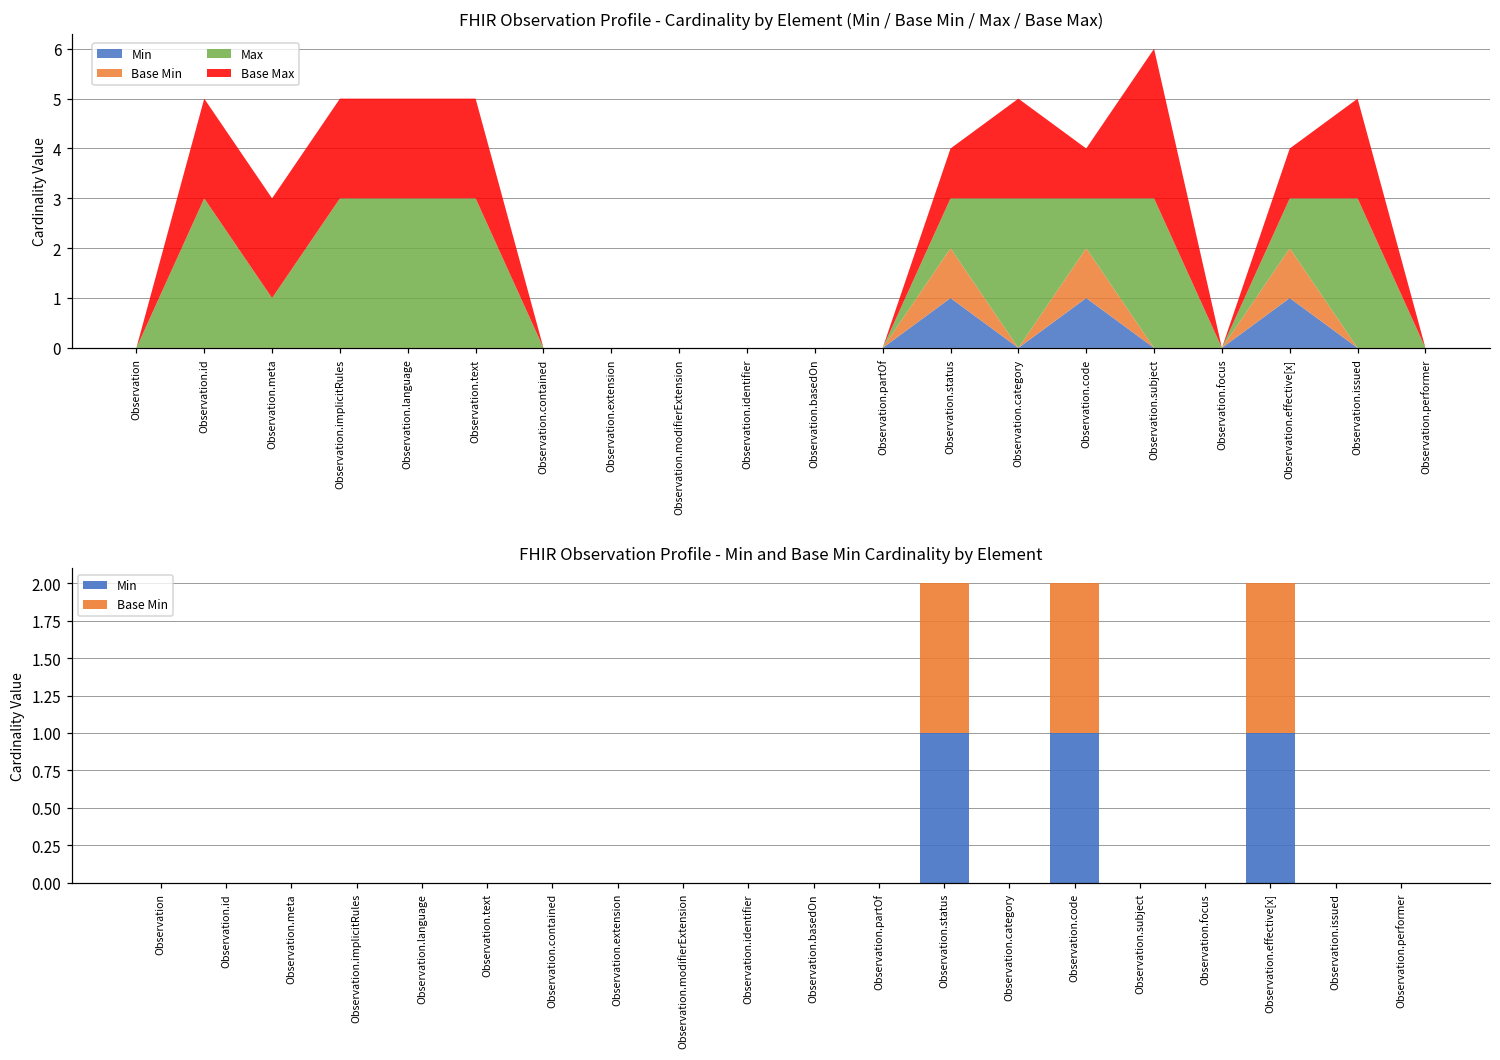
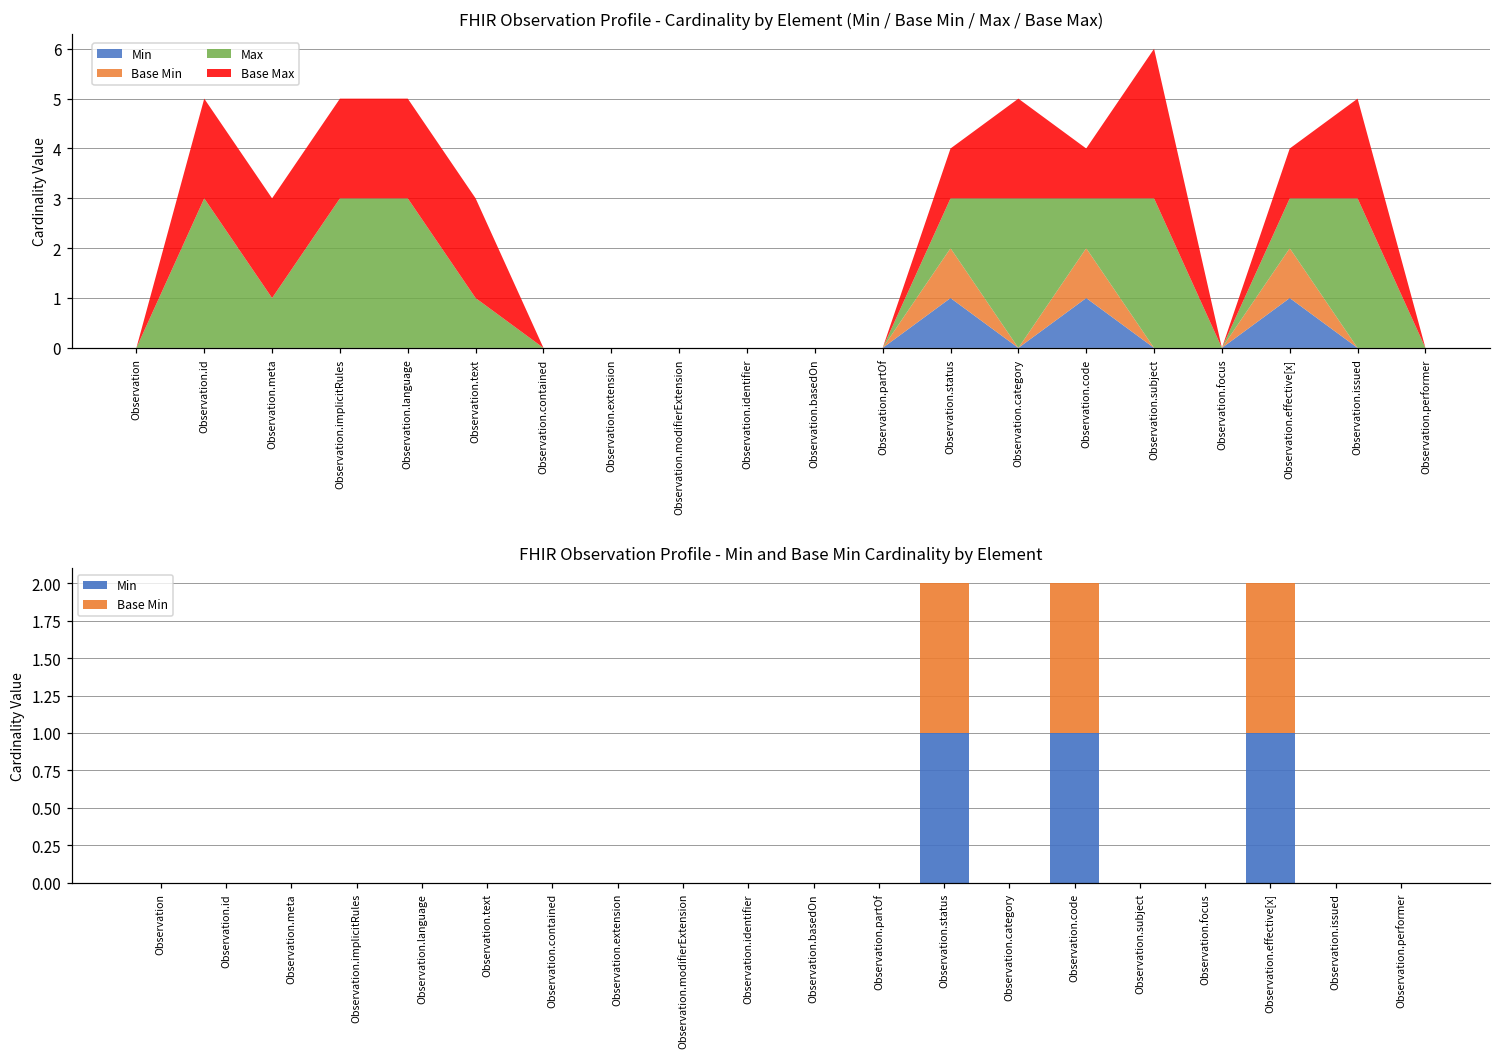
  {
    "FHIR Observation Profile - Cardinality by Element (Min / Base Min / Max / Base Max)": {
      "Min": {
        "Observation.status": 1,
        "Observation.code": 1,
        "Observation.effective[x]": 1
      },
      "Max": {
-       "Observation.text": 3
+       "Observation.text": 1
      },
      "Base Max": {
        "Observation.id": 2,
        "Observation.meta": 2,
        "Observation.implicitRules": 2,
        "Observation.language": 2,
        "Observation.text": 2,
        "Observation.status": 1,
        "Observation.category": 2,
        "Observation.code": 1,
        "Observation.subject": 3,
        "Observation.effective[x]": 1,
        "Observation.issued": 2
      }
    },
    "FHIR Observation Profile - Min and Base Min Cardinality by Element": {
      "Min": {
        "Observation": 0.00,
        "Observation.id": 0.00,
        "Observation.meta": 0.00,
        "Observation.implicitRules": 0.00,
        "Observation.language": 0.00,
        "Observation.text": 0.00,
        "Observation.contained": 0.00,
        "Observation.extension": 0.00,
        "Observation.modifierExtension": 0.00,
        "Observation.identifier": 0.00,
        "Observation.basedOn": 0.00,
        "Observation.partOf": 0.00,
        "Observation.status": 1.00,
        "Observation.category": 0.00,
        "Observation.code": 1.00,
        "Observation.subject": 0.00,
        "Observation.focus": 0.00,
        "Observation.effective[x]": 1.00,
        "Observation.issued": 0.00,
        "Observation.performer": 0.00
      }
    }
  }
